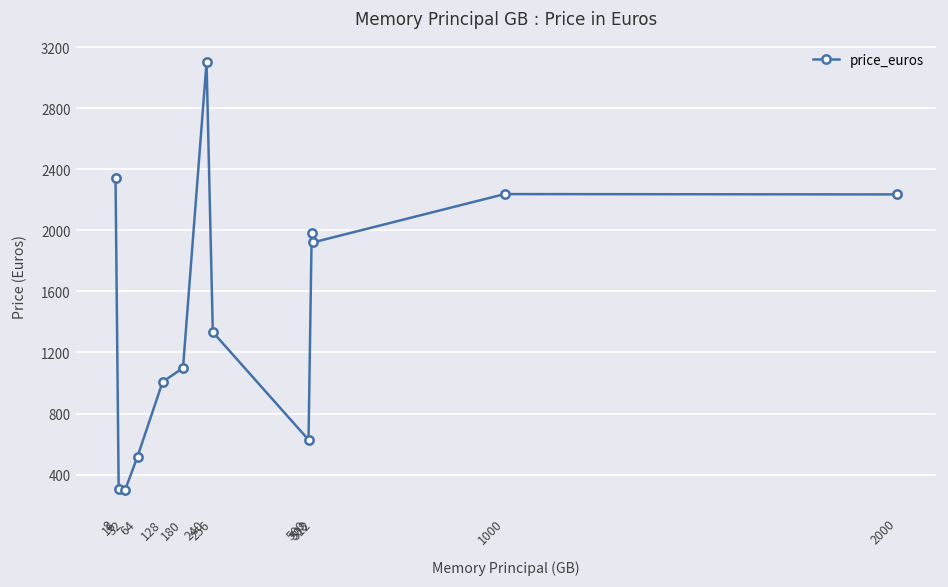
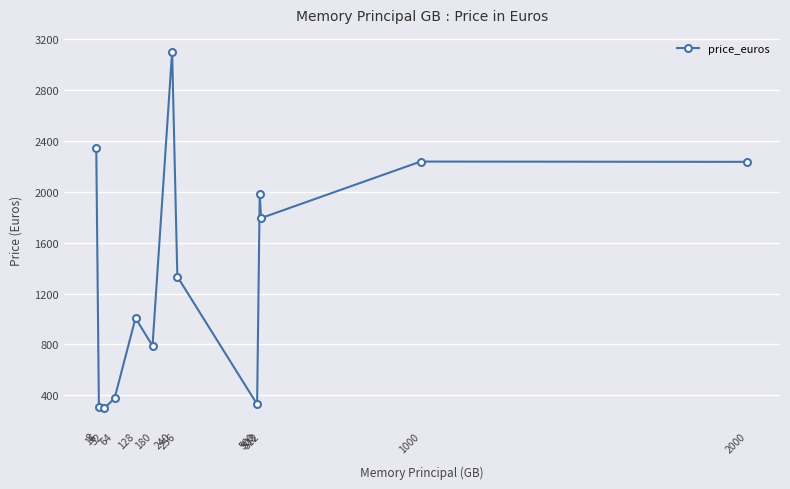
  {
    "8": 2340,
    "16": 310,
    "32": 300,
-   "64": 520,
+   "64": 380,
    "128": 1010,
-   "180": 1100,
+   "180": 790,
    "240": 3100,
    "256": 1330,
-   "500": 630,
+   "500": 330,
    "508": 1980,
-   "512": 1920,
+   "512": 1790,
    "1000": 2240,
    "2000": 2230
  }
